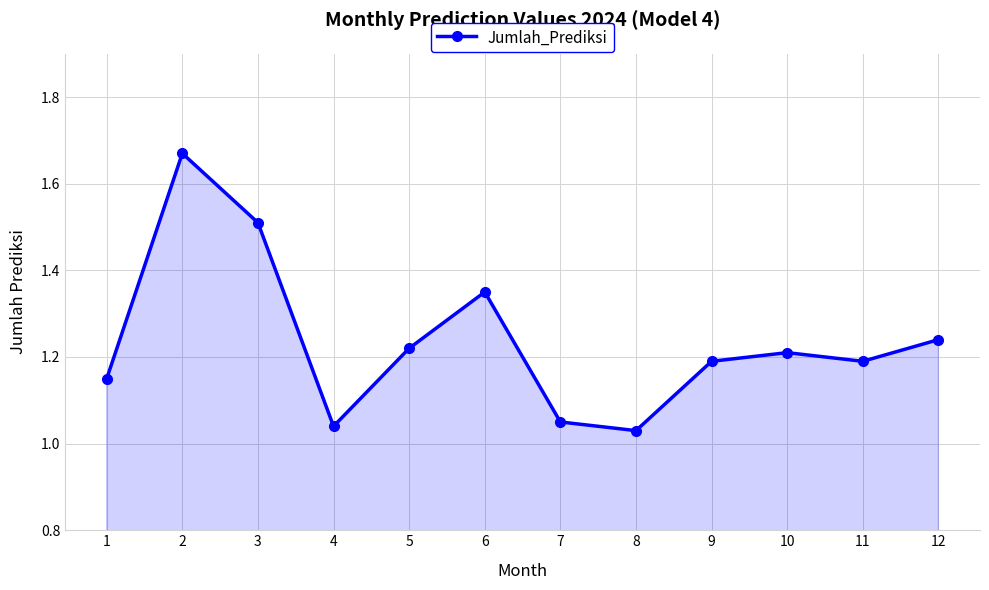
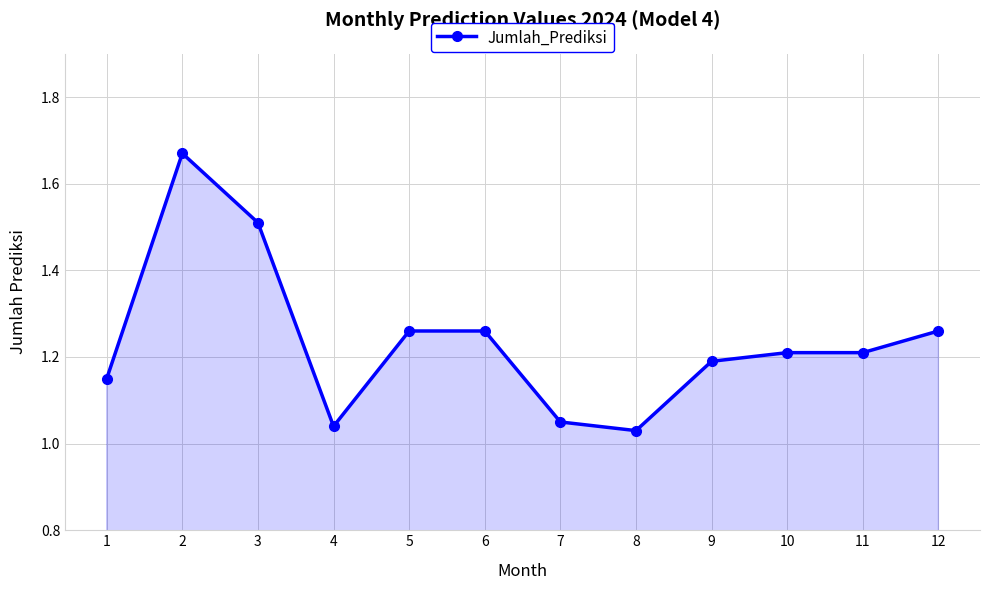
  {
    "1": 1.15,
    "2": 1.67,
    "3": 1.51,
    "4": 1.04,
-   "5": 1.22,
-   "6": 1.35,
+   "5": 1.26,
+   "6": 1.26,
    "7": 1.05,
    "8": 1.03,
    "9": 1.19,
    "10": 1.21,
-   "11": 1.19,
-   "12": 1.24
+   "11": 1.21,
+   "12": 1.26
  }
